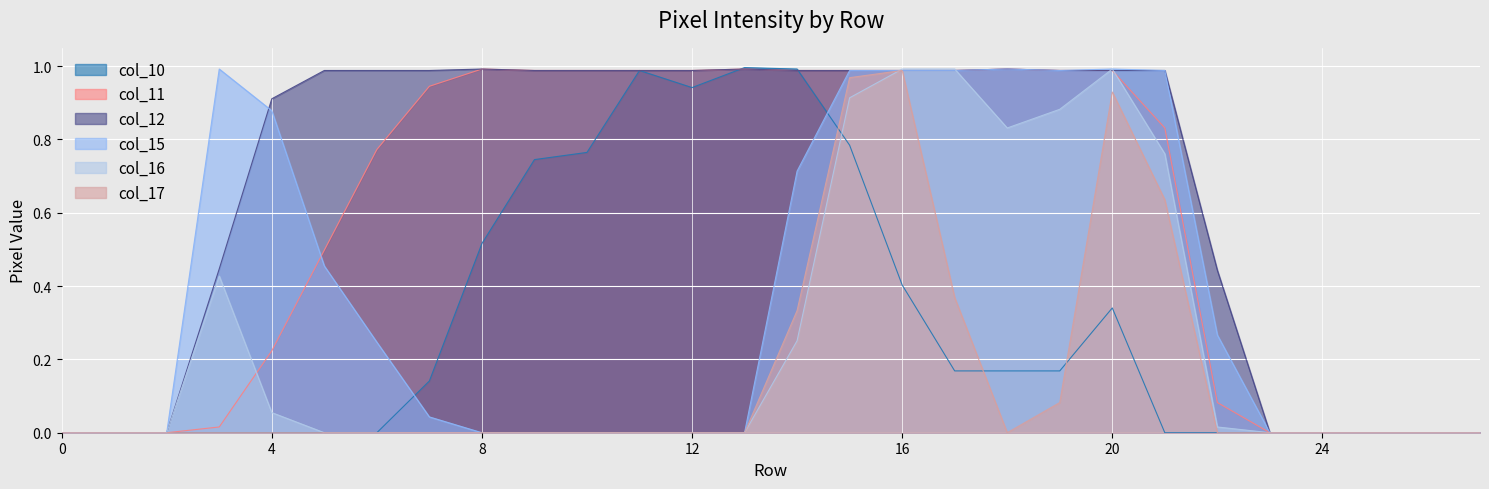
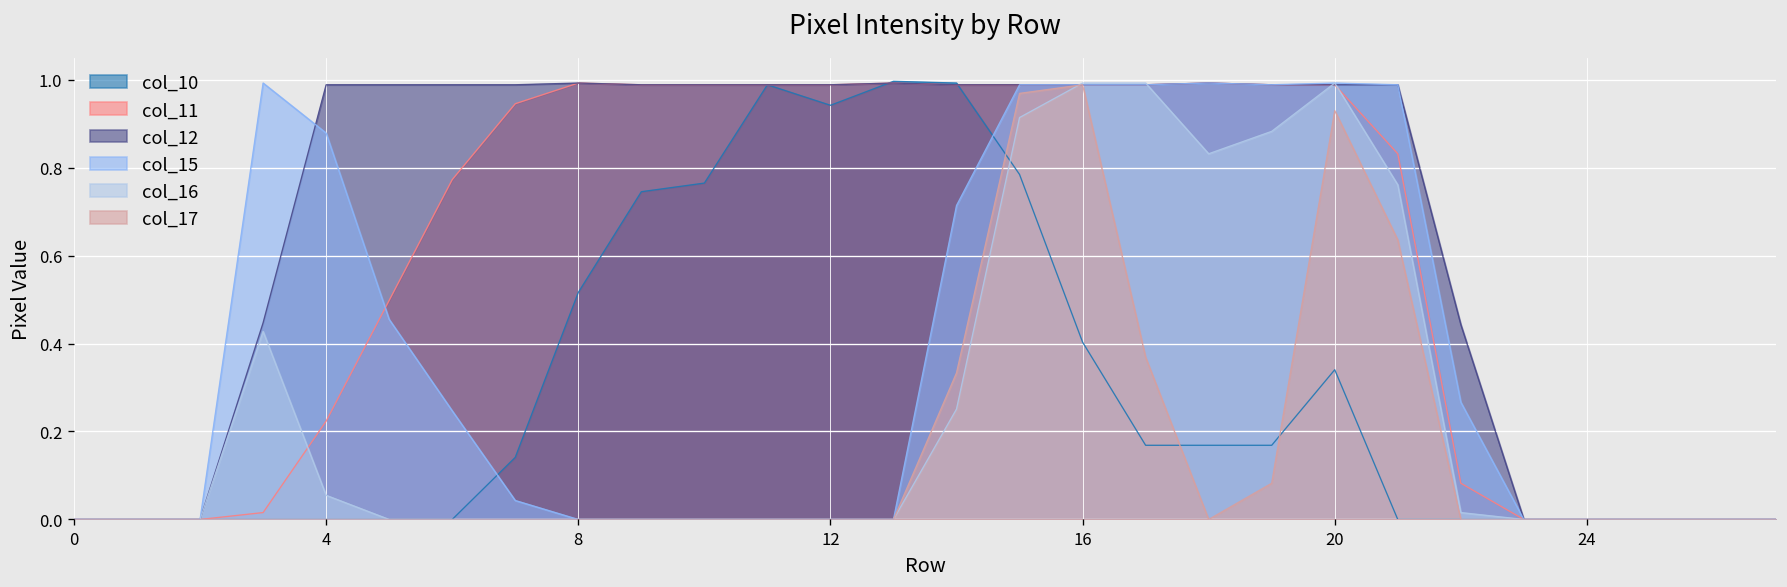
  {
    "col_10": {
      "8": 0.52,
      "12": 0.94,
      "16": 0.40,
      "20": 0.34
    },
    "col_12": {
-     "4": 0.91
+     "4": 0.99
    }
  }
